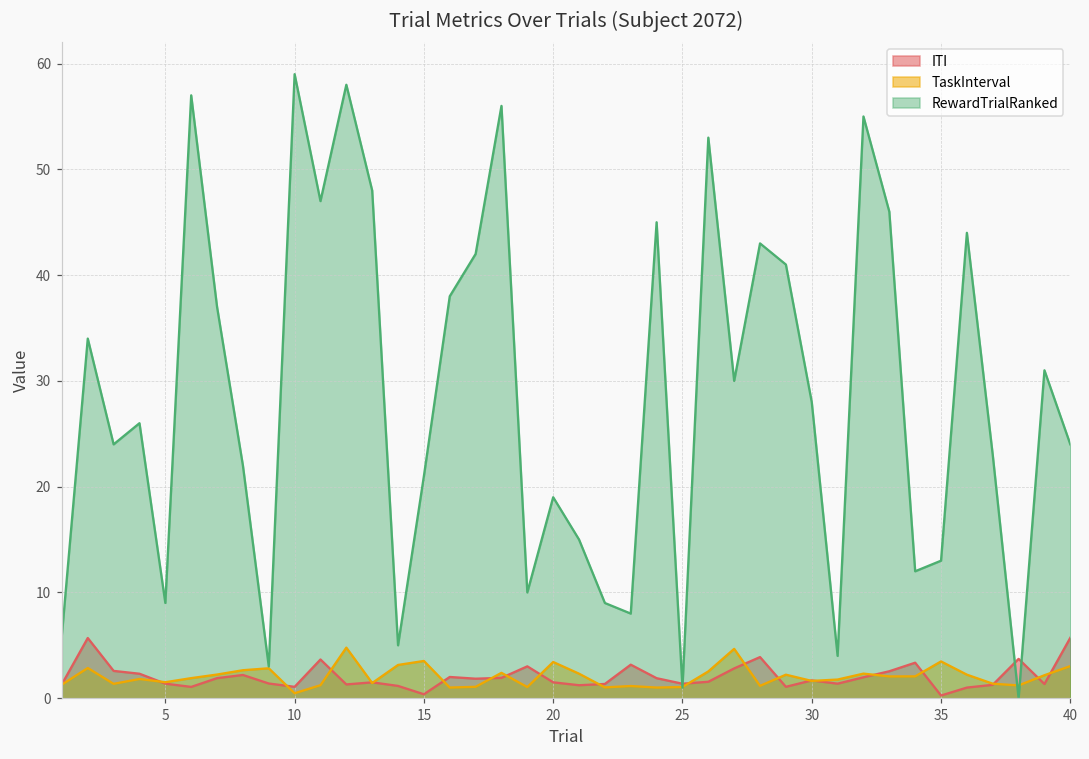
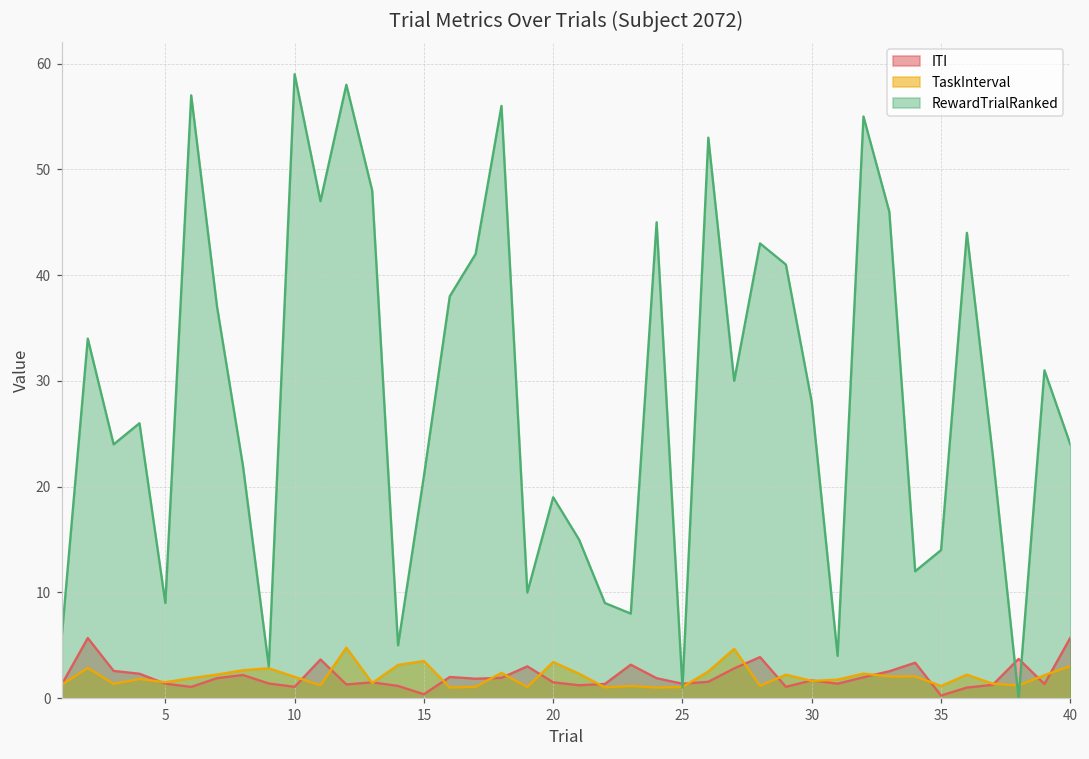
  {
    "ITI": {
      "10": 1,
      "15": 0,
      "20": 2,
      "25": 1,
      "35": 0,
      "40": 6
    },
    "TaskInterval": {
-     "10": 0,
+     "10": 2,
      "15": 4,
      "20": 3,
-     "35": 3,
+     "35": 1,
      "40": 3
    },
    "RewardTrialRanked": {
      "5": 9,
      "10": 59,
      "15": 21,
      "20": 19,
      "30": 28,
-     "35": 13,
+     "35": 14,
      "40": 24
    }
  }
